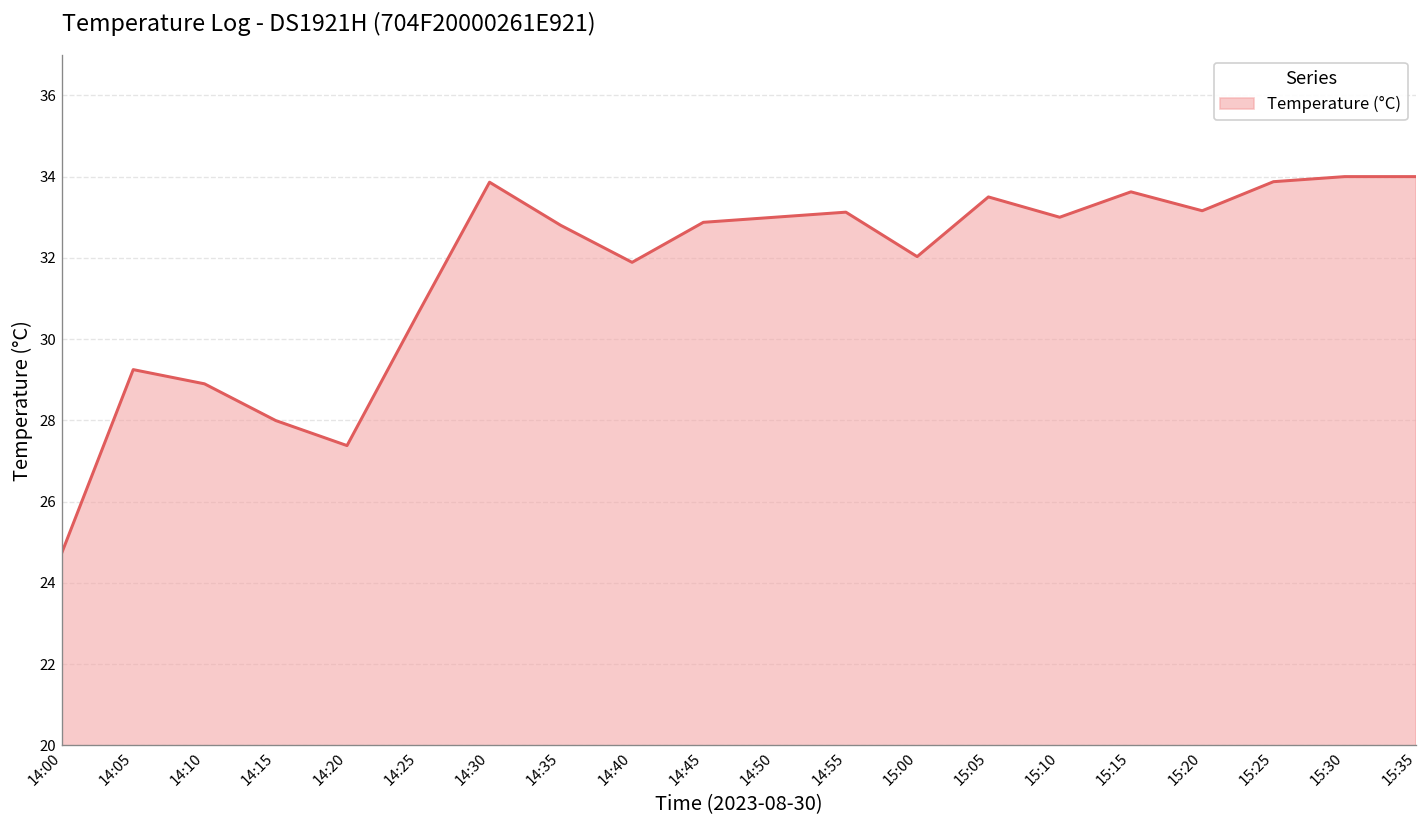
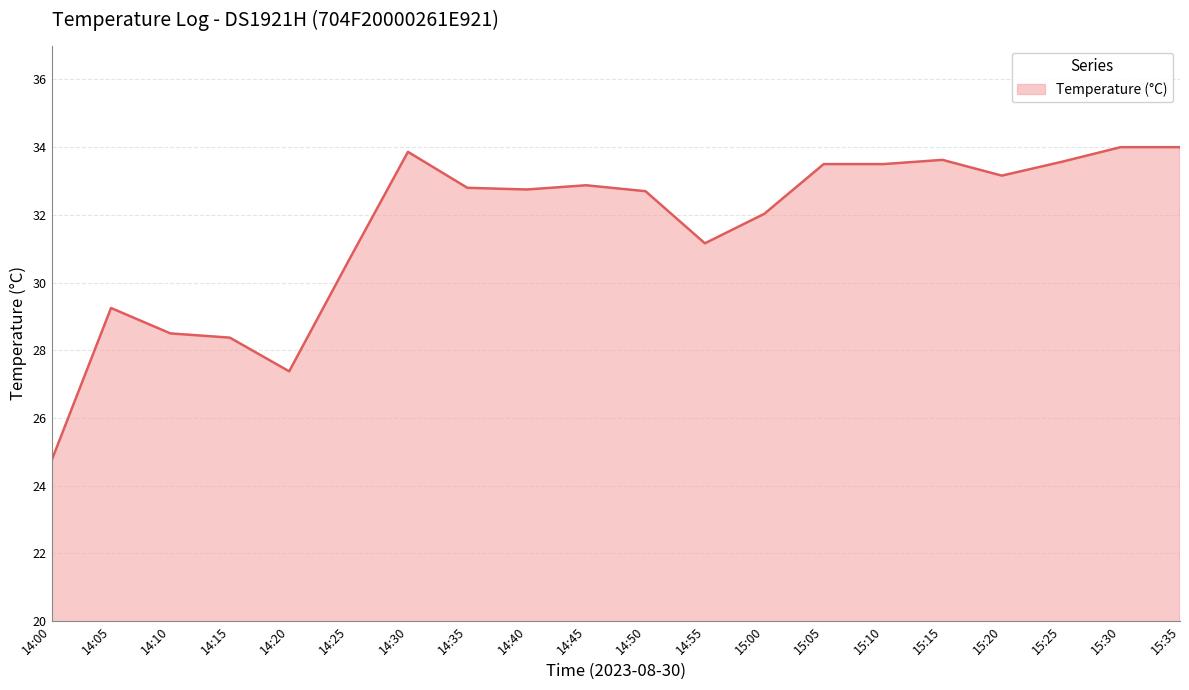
  {
    "14:00": 24.8,
    "14:05": 29.3,
-   "14:10": 28.9,
-   "14:15": 28.0,
+   "14:10": 28.5,
+   "14:15": 28.4,
    "14:20": 27.4,
    "14:25": 30.6,
    "14:30": 33.9,
    "14:35": 32.8,
-   "14:40": 31.9,
+   "14:40": 32.8,
    "14:45": 32.9,
-   "14:50": 33.0,
-   "14:55": 33.1,
+   "14:50": 32.7,
+   "14:55": 31.2,
    "15:00": 32.0,
    "15:05": 33.5,
-   "15:10": 33.0,
+   "15:10": 33.5,
    "15:15": 33.6,
    "15:20": 33.2,
-   "15:25": 33.9,
+   "15:25": 33.6,
    "15:30": 34.0,
    "15:35": 34.0
  }
